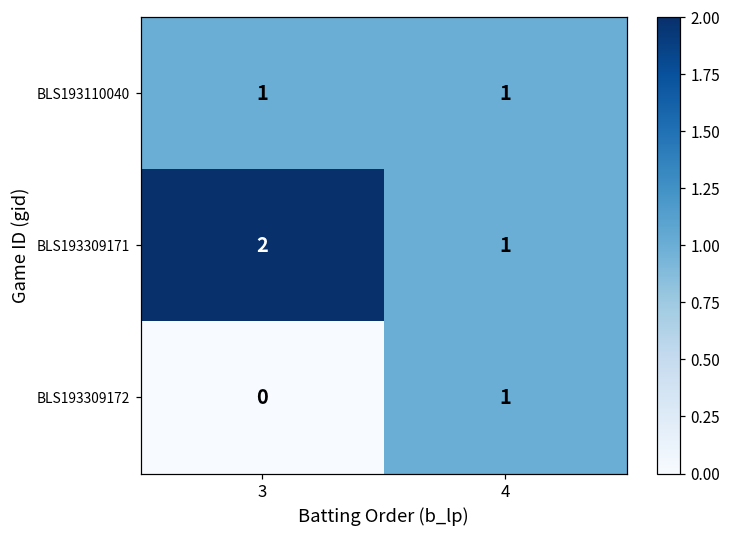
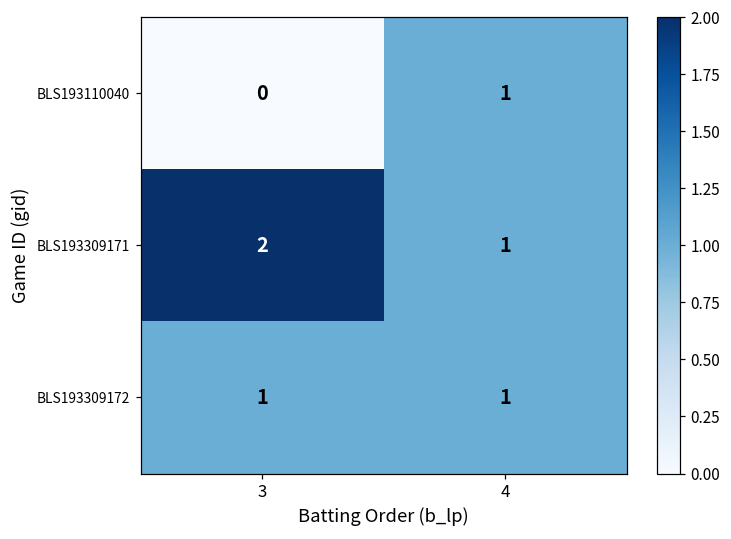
  {
    "BLS193110040": {
-     "3": 1,
+     "3": 0,
      "4": 1
    },
    "BLS193309171": {
      "3": 2,
      "4": 1
    },
    "BLS193309172": {
-     "3": 0,
+     "3": 1,
      "4": 1
    }
  }
